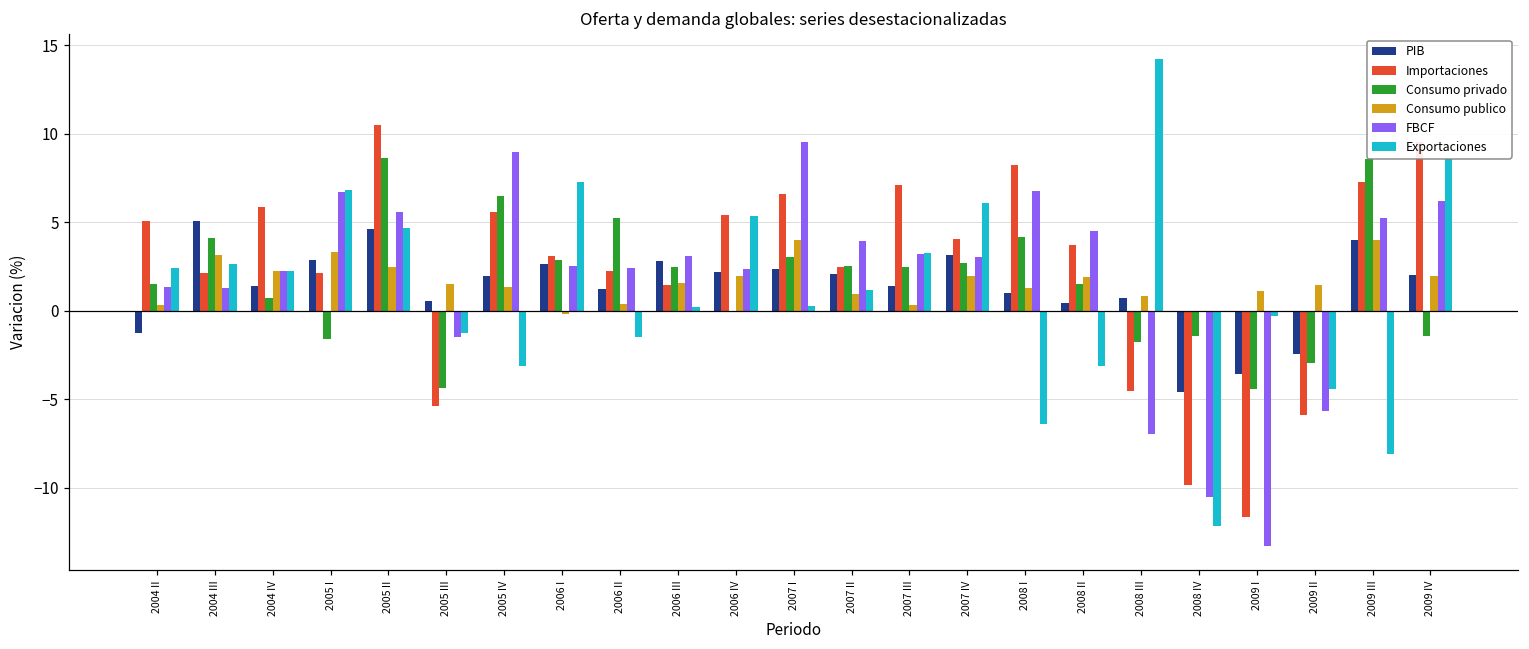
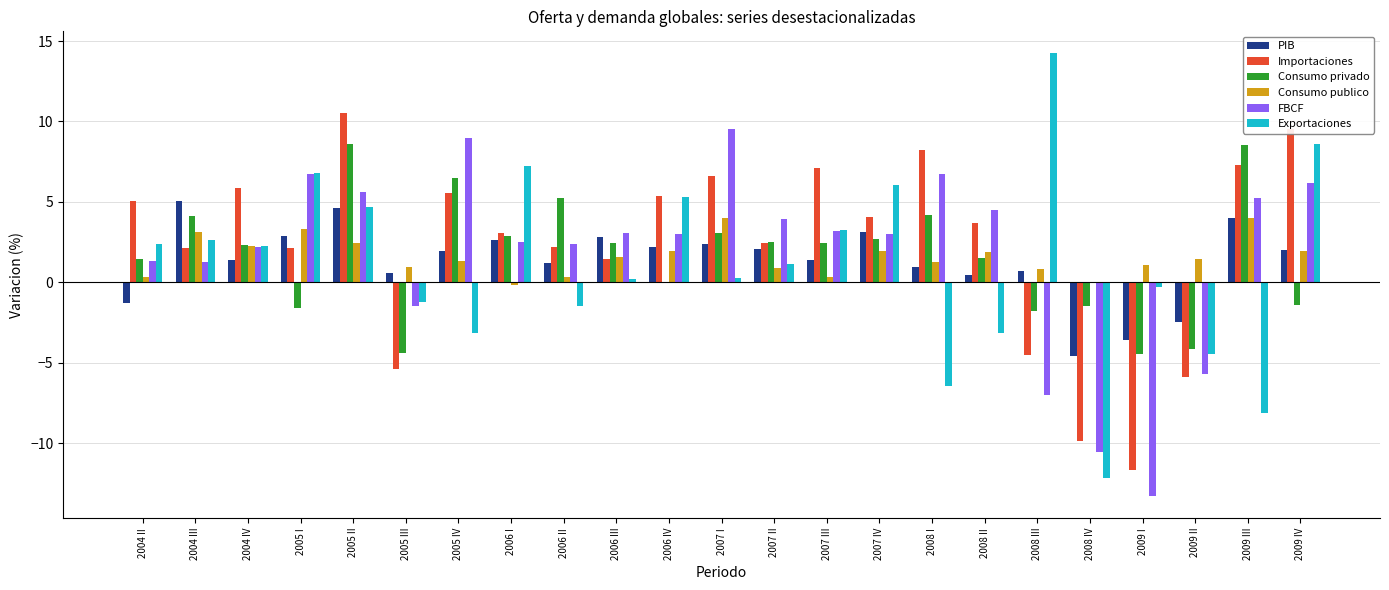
  {
    "PIB": {
      "2004 II": -1.3,
      "2004 III": 5.1,
      "2004 IV": 1.4,
      "2005 I": 2.9,
      "2005 II": 4.6,
      "2005 III": 0.6,
      "2005 IV": 1.9,
      "2006 I": 2.6,
      "2006 II": 1.2,
      "2006 III": 2.8,
      "2006 IV": 2.2,
      "2007 I": 2.4,
      "2007 II": 2.1,
      "2007 III": 1.4,
      "2007 IV": 3.1,
      "2008 I": 1.0,
      "2008 II": 0.5,
      "2008 III": 0.7,
      "2008 IV": -4.6,
      "2009 I": -3.6,
      "2009 II": -2.5,
      "2009 III": 4.0,
      "2009 IV": 2.0
    },
    "Importaciones": {
      "2004 II": 5.1,
      "2004 III": 2.1,
      "2004 IV": 5.9,
      "2005 I": 2.1,
      "2005 II": 10.5,
      "2005 III": -5.4,
      "2005 IV": 5.6,
      "2006 I": 3.1,
      "2006 II": 2.2,
      "2006 III": 1.4,
      "2006 IV": 5.4,
      "2007 I": 6.6,
      "2007 II": 2.5,
      "2007 III": 7.1,
      "2007 IV": 4.1,
      "2008 I": 8.2,
      "2008 II": 3.7,
      "2008 III": -4.5,
      "2008 IV": -9.8,
      "2009 I": -11.7,
      "2009 II": -5.9,
      "2009 III": 7.3
    },
    "Consumo privado": {
      "2004 II": 1.5,
      "2004 III": 4.1,
-     "2004 IV": 0.7,
+     "2004 IV": 2.3,
      "2005 I": -1.6,
      "2005 II": 8.6,
      "2005 III": -4.4,
      "2005 IV": 6.5,
      "2006 I": 2.9,
      "2006 II": 5.2,
      "2006 III": 2.5,
      "2007 I": 3.0,
      "2007 II": 2.5,
      "2007 III": 2.5,
      "2007 IV": 2.7,
      "2008 I": 4.2,
      "2008 II": 1.5,
      "2008 III": -1.8,
      "2008 IV": -1.5,
      "2009 I": -4.4,
-     "2009 II": -3.0,
+     "2009 II": -4.1,
      "2009 III": 8.5,
      "2009 IV": -1.4
    },
    "Consumo publico": {
      "2004 II": 0.3,
      "2004 III": 3.2,
      "2004 IV": 2.2,
      "2005 I": 3.3,
      "2005 II": 2.5,
-     "2005 III": 1.5,
+     "2005 III": 1.0,
      "2005 IV": 1.3,
      "2006 I": -0.2,
      "2006 II": 0.3,
      "2006 III": 1.6,
      "2006 IV": 2.0,
      "2007 I": 4.0,
      "2007 II": 0.9,
      "2007 III": 0.3,
      "2007 IV": 1.9,
      "2008 I": 1.3,
      "2008 II": 1.9,
      "2008 III": 0.8,
      "2009 I": 1.1,
      "2009 II": 1.4,
      "2009 III": 4.0,
      "2009 IV": 2.0
    },
    "FBCF": {
      "2004 II": 1.4,
      "2004 III": 1.3,
      "2004 IV": 2.2,
      "2005 I": 6.7,
      "2005 II": 5.6,
      "2005 III": -1.5,
      "2005 IV": 9.0,
      "2006 I": 2.5,
      "2006 II": 2.4,
      "2006 III": 3.1,
-     "2006 IV": 2.4,
+     "2006 IV": 3.0,
      "2007 I": 9.5,
      "2007 II": 3.9,
      "2007 III": 3.2,
      "2007 IV": 3.0,
      "2008 I": 6.7,
      "2008 II": 4.5,
      "2008 III": -7.0,
      "2008 IV": -10.5,
      "2009 I": -13.3,
      "2009 II": -5.7,
      "2009 III": 5.3,
      "2009 IV": 6.2
    },
    "Exportaciones": {
      "2004 II": 2.4,
      "2004 III": 2.6,
      "2004 IV": 2.2,
      "2005 I": 6.8,
      "2005 II": 4.7,
      "2005 III": -1.2,
      "2005 IV": -3.1,
      "2006 I": 7.3,
      "2006 II": -1.5,
      "2006 III": 0.2,
      "2006 IV": 5.3,
      "2007 I": 0.3,
      "2007 II": 1.1,
      "2007 III": 3.2,
      "2007 IV": 6.1,
      "2008 I": -6.4,
      "2008 II": -3.1,
      "2008 III": 14.2,
      "2008 IV": -12.2,
      "2009 I": -0.3,
      "2009 II": -4.4,
      "2009 III": -8.1,
      "2009 IV": 8.6
    }
  }
